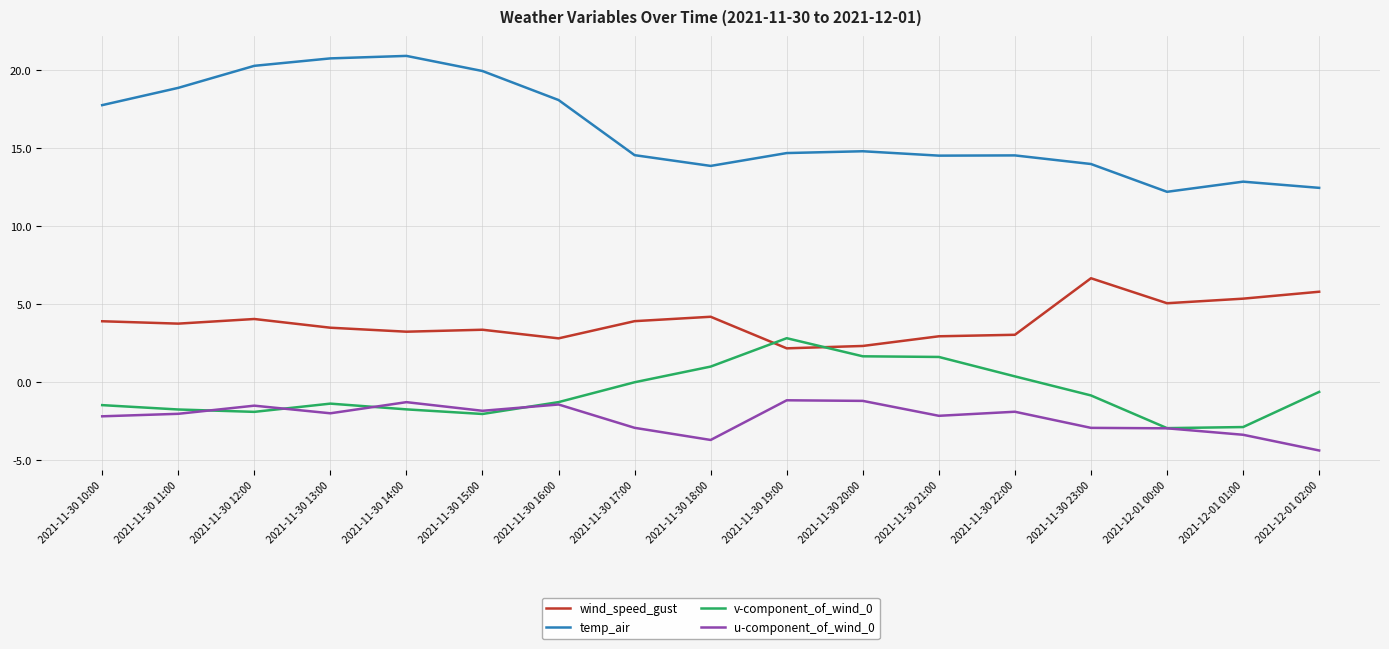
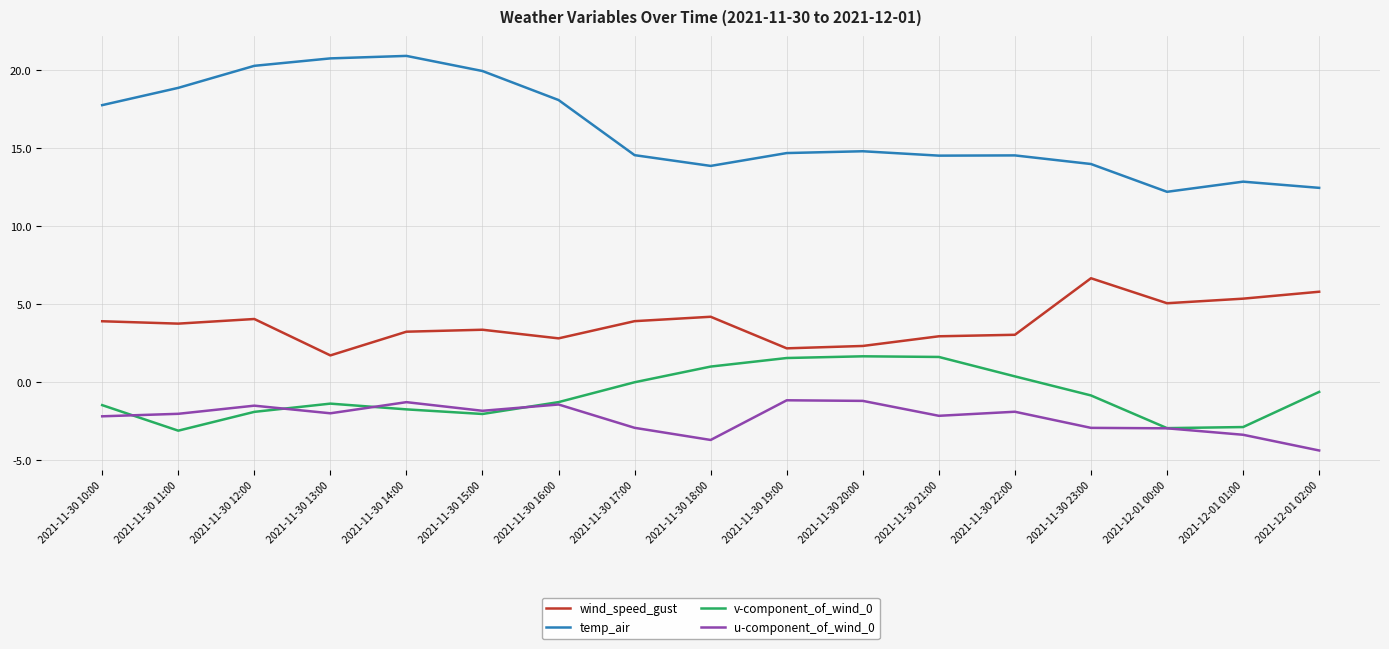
  {
    "wind_speed_gust": {
      "2021-11-30 10:00": 3.9,
      "2021-11-30 11:00": 3.7,
      "2021-11-30 12:00": 4.0,
-     "2021-11-30 13:00": 3.5,
+     "2021-11-30 13:00": 1.7,
      "2021-11-30 14:00": 3.2,
      "2021-11-30 15:00": 3.4,
      "2021-11-30 16:00": 2.8,
      "2021-11-30 17:00": 3.9,
      "2021-11-30 18:00": 4.2,
      "2021-11-30 19:00": 2.2,
      "2021-11-30 20:00": 2.3,
      "2021-11-30 21:00": 2.9,
      "2021-11-30 22:00": 3.0,
      "2021-11-30 23:00": 6.7,
      "2021-12-01 00:00": 5.1,
      "2021-12-01 01:00": 5.4,
      "2021-12-01 02:00": 5.8
    },
    "temp_air": {
      "2021-11-30 10:00": 17.8,
      "2021-11-30 11:00": 18.9,
      "2021-11-30 12:00": 20.3,
      "2021-11-30 13:00": 20.8,
      "2021-11-30 14:00": 20.9,
      "2021-11-30 15:00": 20.0,
      "2021-11-30 16:00": 18.1,
      "2021-11-30 17:00": 14.6,
      "2021-11-30 18:00": 13.9,
      "2021-11-30 19:00": 14.7,
      "2021-11-30 20:00": 14.8,
      "2021-11-30 21:00": 14.5,
      "2021-11-30 22:00": 14.5,
      "2021-11-30 23:00": 14.0,
      "2021-12-01 00:00": 12.2,
      "2021-12-01 01:00": 12.9,
      "2021-12-01 02:00": 12.5
    },
    "v-component_of_wind_0": {
      "2021-11-30 10:00": -1.5,
-     "2021-11-30 11:00": -1.8,
+     "2021-11-30 11:00": -3.1,
      "2021-11-30 12:00": -1.9,
      "2021-11-30 13:00": -1.4,
      "2021-11-30 14:00": -1.8,
      "2021-11-30 15:00": -2.1,
      "2021-11-30 17:00": 0.0,
      "2021-11-30 18:00": 1.0,
-     "2021-11-30 19:00": 2.8,
+     "2021-11-30 19:00": 1.5,
      "2021-11-30 20:00": 1.7,
      "2021-11-30 21:00": 1.6,
      "2021-11-30 22:00": 0.4,
      "2021-11-30 23:00": -0.9,
      "2021-12-01 01:00": -2.9,
      "2021-12-01 02:00": -0.6
    },
    "u-component_of_wind_0": {
      "2021-11-30 10:00": -2.2,
      "2021-11-30 11:00": -2.0,
      "2021-11-30 12:00": -1.5,
      "2021-11-30 13:00": -2.0,
      "2021-11-30 14:00": -1.3,
      "2021-11-30 15:00": -1.8,
      "2021-11-30 17:00": -2.9,
      "2021-11-30 18:00": -3.7,
      "2021-11-30 19:00": -1.2,
      "2021-11-30 20:00": -1.2,
      "2021-11-30 21:00": -2.2,
      "2021-11-30 22:00": -1.9,
      "2021-11-30 23:00": -2.9,
      "2021-12-01 01:00": -3.4,
      "2021-12-01 02:00": -4.4
    }
  }
